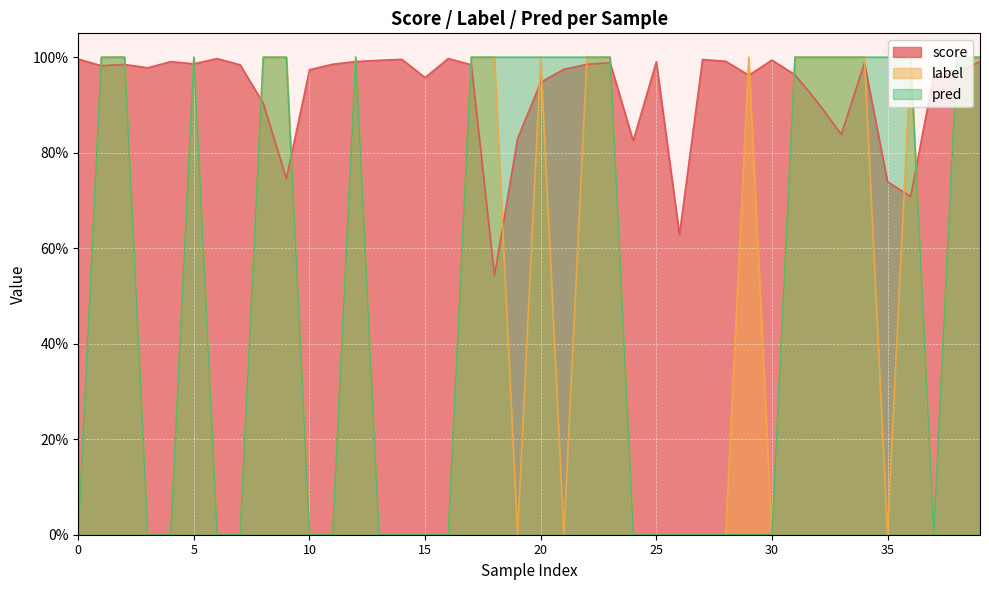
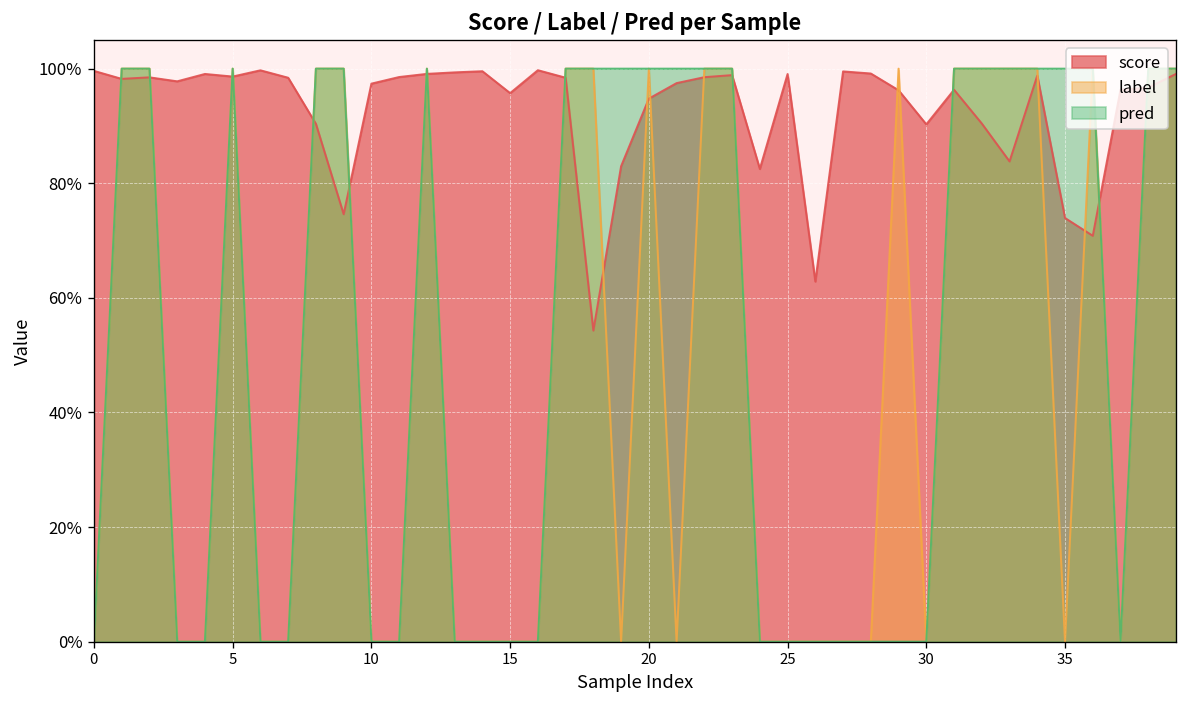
  {
    "score": {
      "0": "100%",
      "5": "99%",
      "10": "97%",
      "15": "96%",
      "20": "95%",
      "25": "99%",
-     "30": "99%",
+     "30": "90%",
      "35": "74%"
    },
    "label": {
      "35": "0%"
    },
    "pred": {
      "35": "100%"
    }
  }
